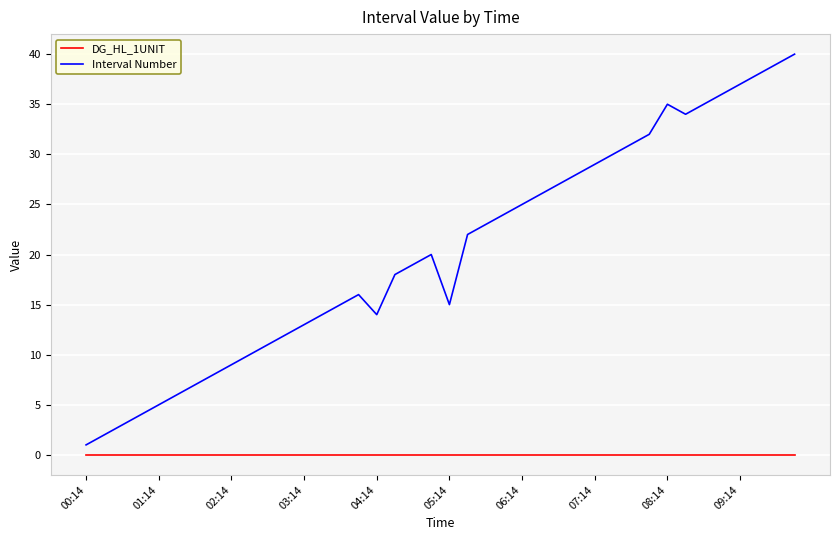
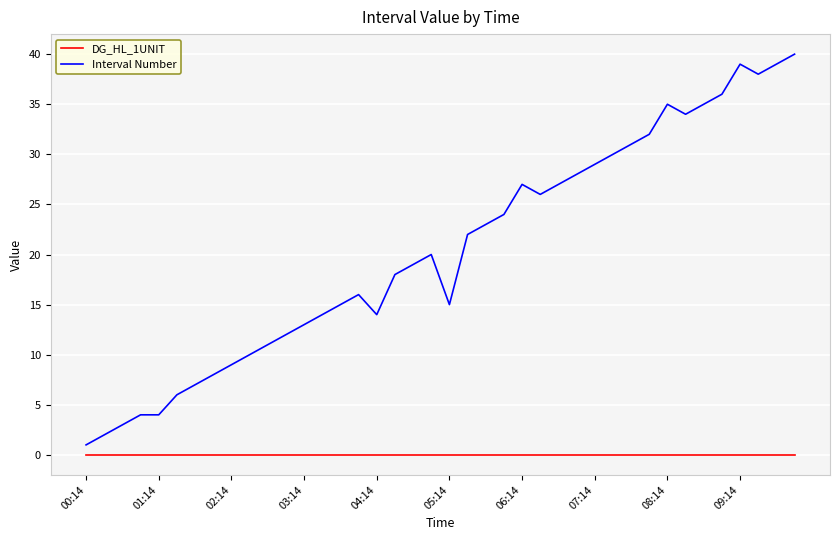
  {
    "DG_HL_1UNIT": {
      "00:14": 0,
      "01:14": 0,
      "02:14": 0,
      "03:14": 0,
      "04:14": 0,
      "05:14": 0,
      "06:14": 0,
      "07:14": 0,
      "08:14": 0,
      "09:14": 0
    },
    "Interval Number": {
      "00:14": 1,
-     "01:14": 5,
+     "01:14": 4,
      "02:14": 9,
      "03:14": 13,
      "04:14": 14,
      "05:14": 15,
-     "06:14": 25,
+     "06:14": 27,
      "07:14": 29,
      "08:14": 35,
-     "09:14": 37
+     "09:14": 39
    }
  }
